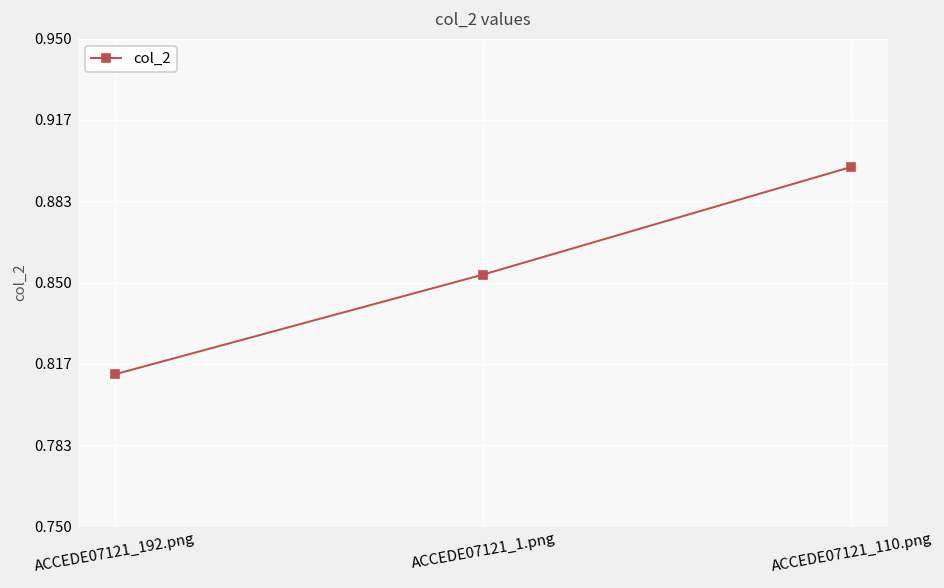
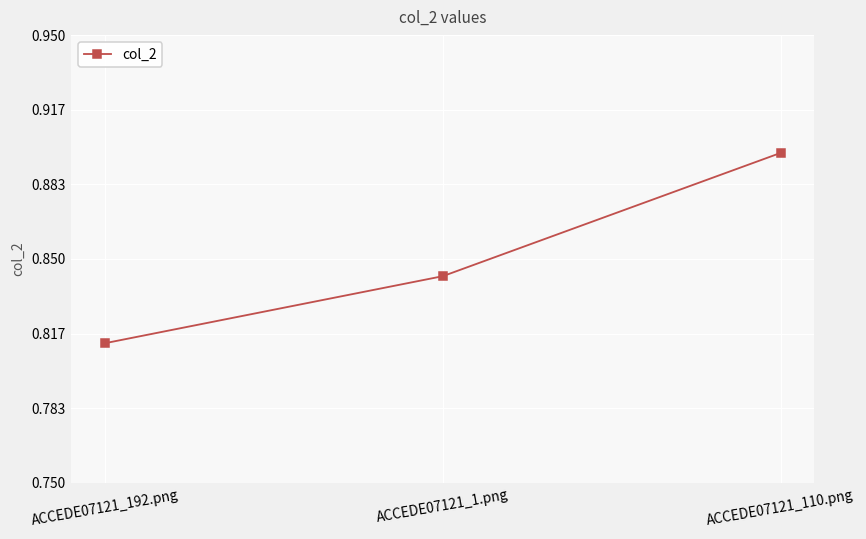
  {
    "ACCEDE07121_192.png": 0.812,
-   "ACCEDE07121_1.png": 0.853,
+   "ACCEDE07121_1.png": 0.842,
    "ACCEDE07121_110.png": 0.897
  }
